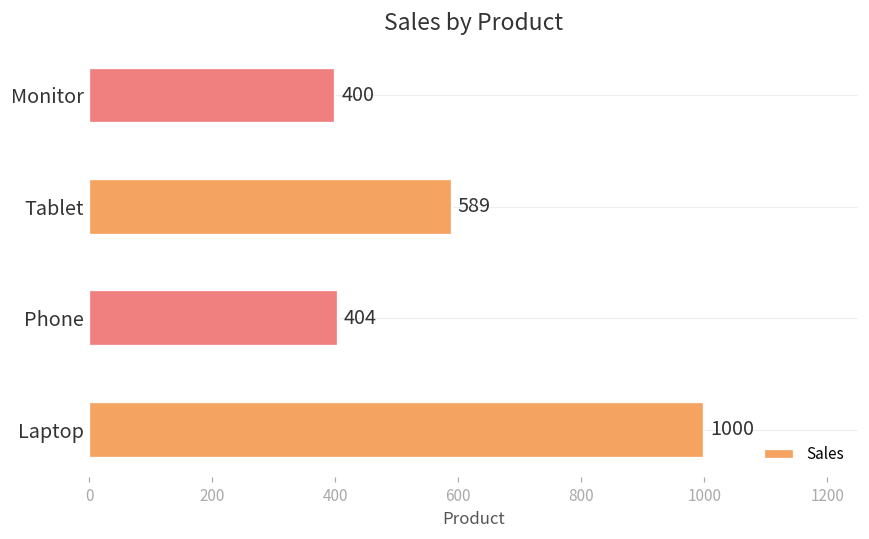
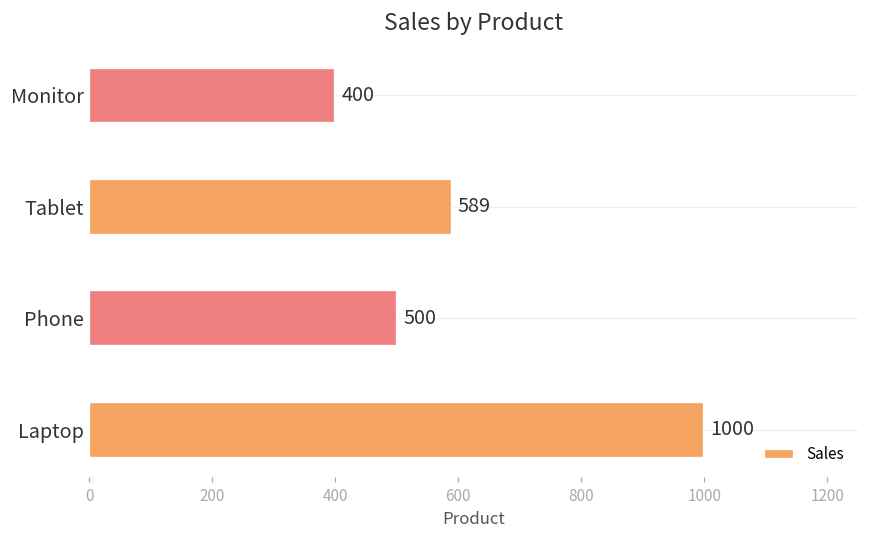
  {
    "Monitor": 400,
    "Tablet": 589,
-   "Phone": 404,
+   "Phone": 500,
    "Laptop": 1000
  }
